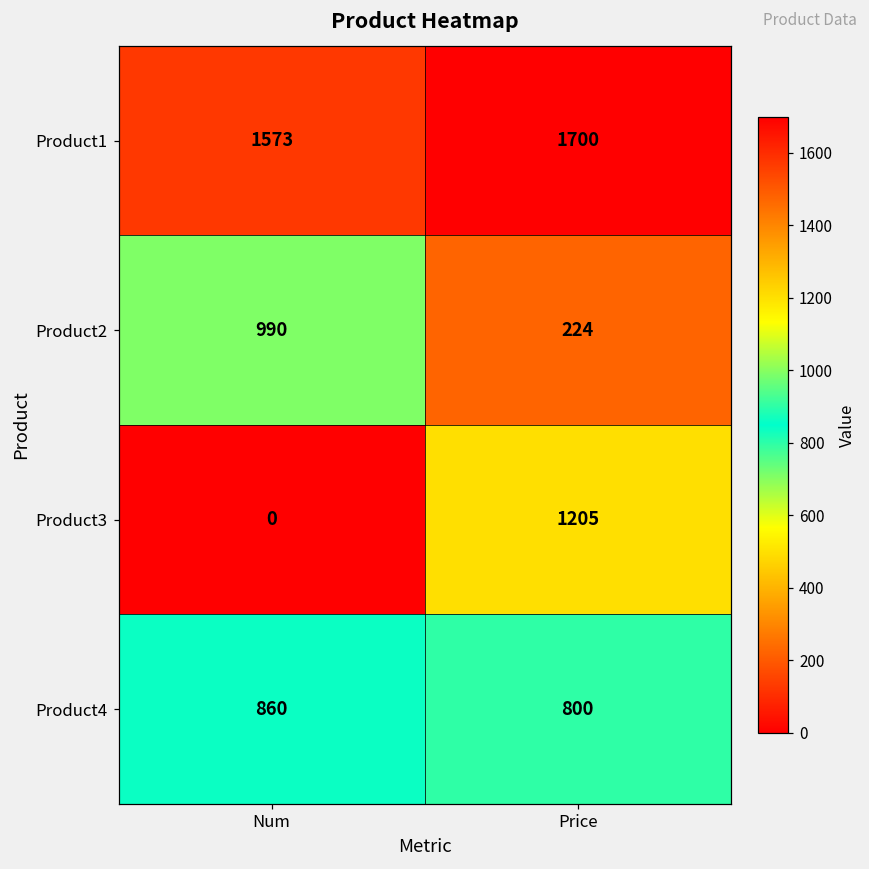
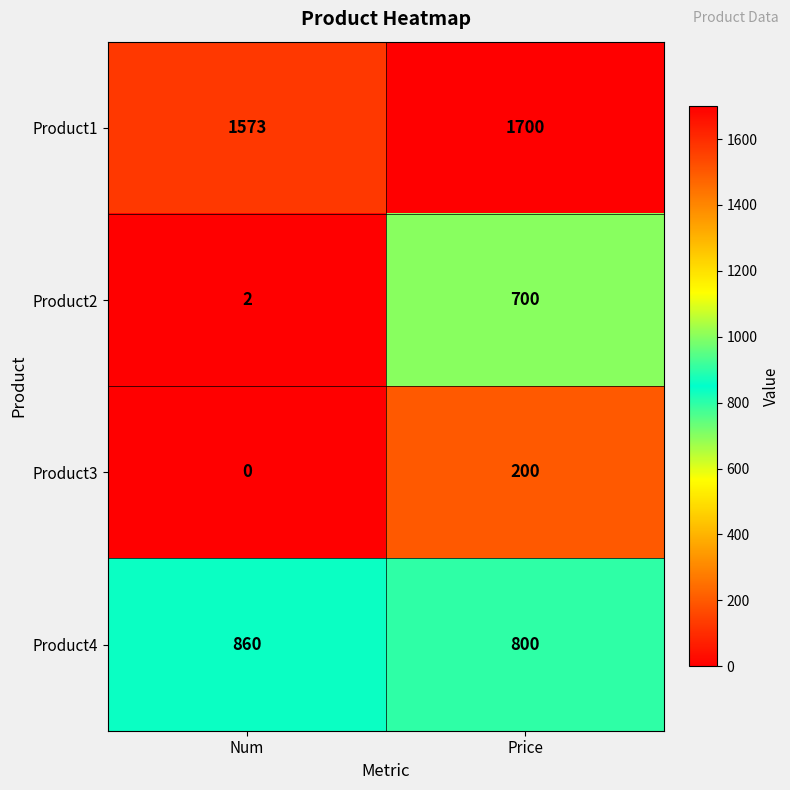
  {
    "Product1": {
      "Num": 1573,
      "Price": 1700
    },
    "Product2": {
-     "Num": 990,
-     "Price": 224
+     "Num": 2,
+     "Price": 700
    },
    "Product3": {
      "Num": 0,
-     "Price": 1205
+     "Price": 200
    },
    "Product4": {
      "Num": 860,
      "Price": 800
    }
  }
